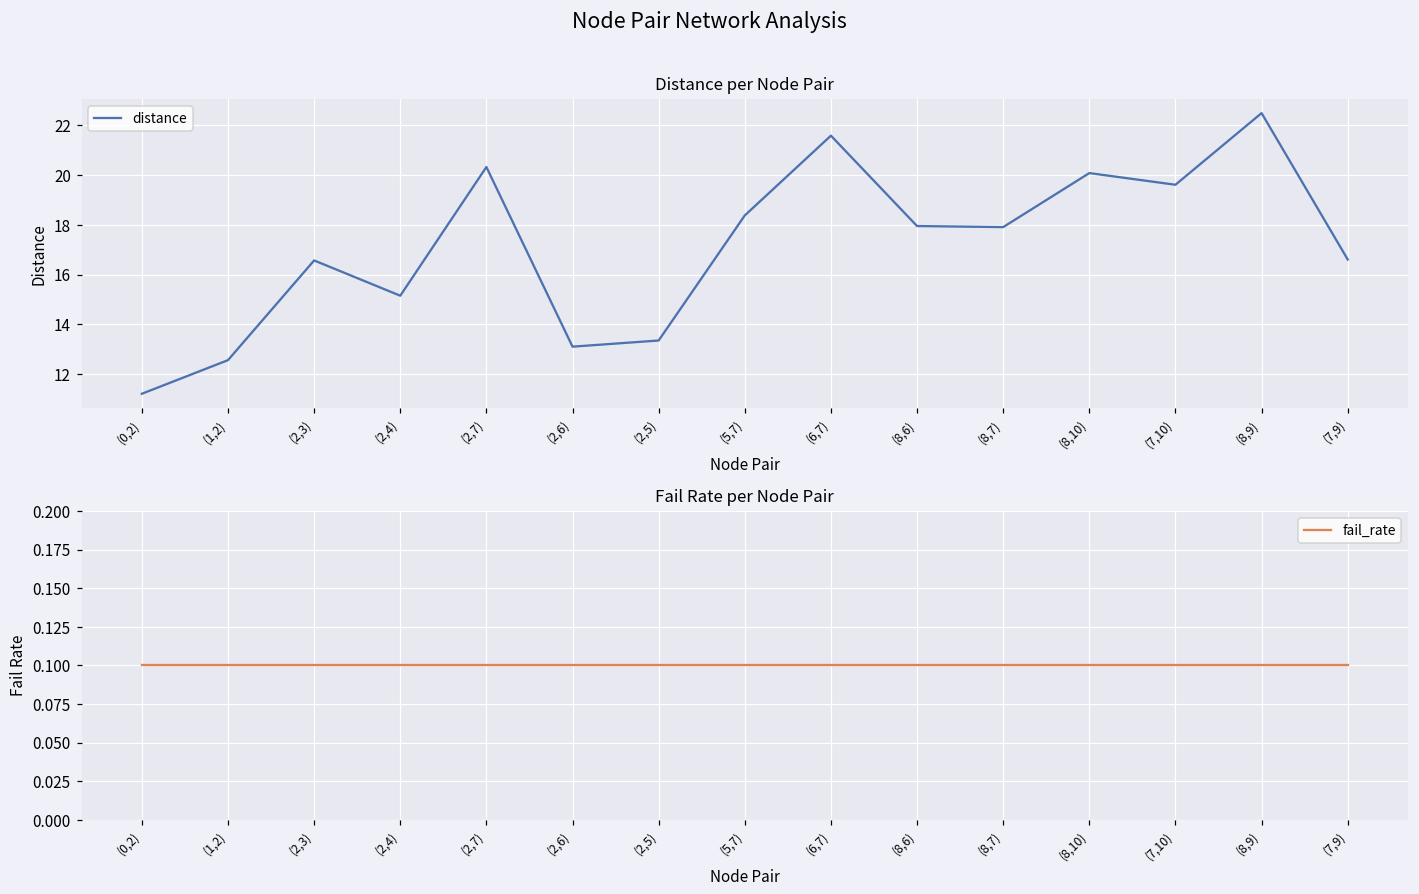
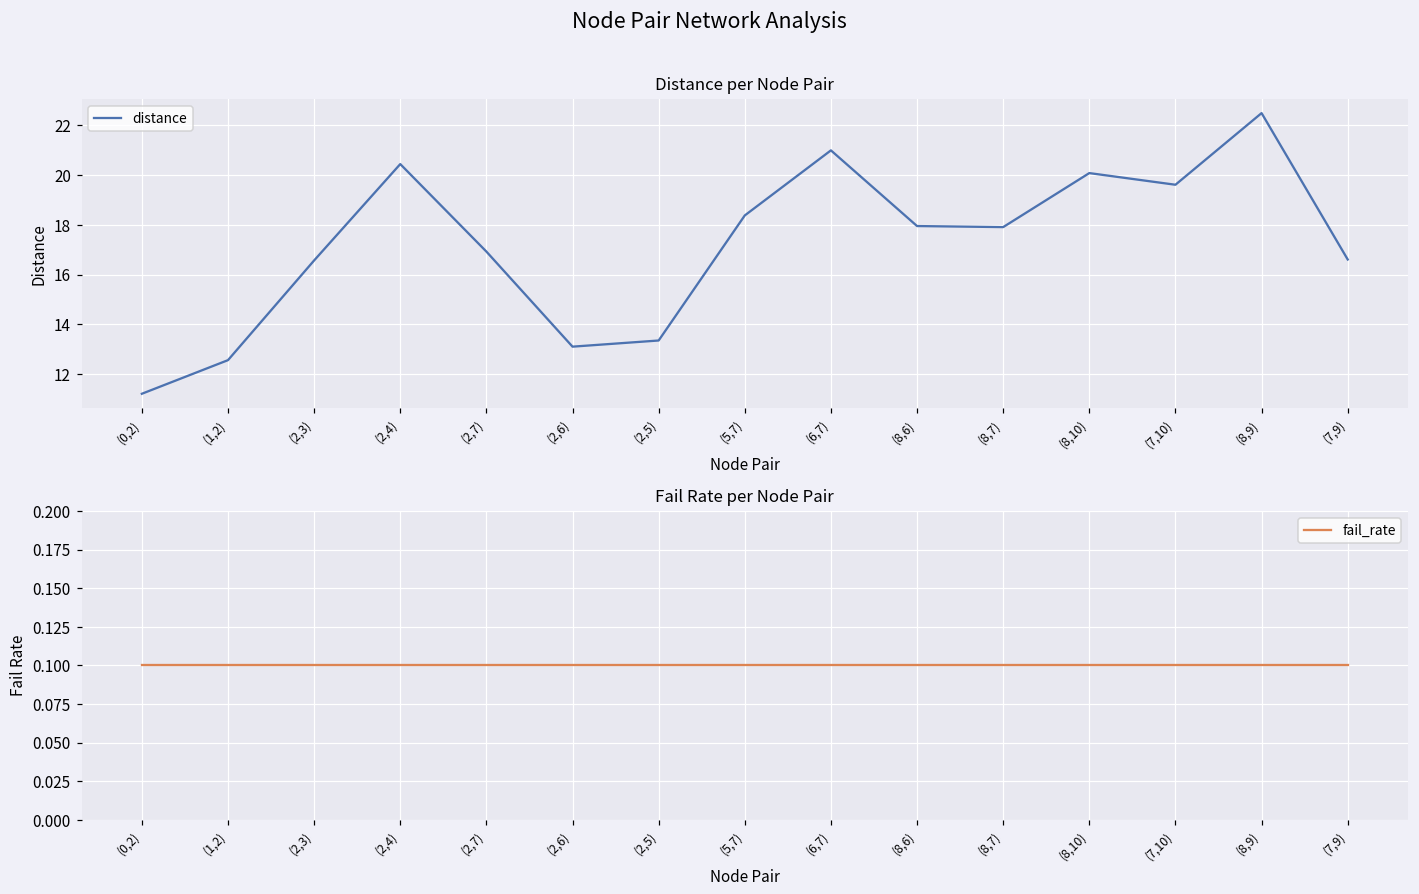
  {
    "Distance per Node Pair": {
      "(0,2)": 11.2,
      "(1,2)": 12.6,
      "(2,3)": 16.6,
-     "(2,4)": 15.2,
-     "(2,7)": 20.3,
+     "(2,4)": 20.4,
+     "(2,7)": 16.9,
      "(2,6)": 13.1,
      "(2,5)": 13.4,
      "(5,7)": 18.4,
-     "(6,7)": 21.6,
+     "(6,7)": 21.0,
      "(8,6)": 18.0,
      "(8,7)": 17.9,
      "(8,10)": 20.1,
      "(7,10)": 19.6,
      "(8,9)": 22.5,
      "(7,9)": 16.6
    },
    "Fail Rate per Node Pair": {
      "(0,2)": 0.100,
      "(1,2)": 0.100,
      "(2,3)": 0.100,
      "(2,4)": 0.100,
      "(2,7)": 0.100,
      "(2,6)": 0.100,
      "(2,5)": 0.100,
      "(5,7)": 0.100,
      "(6,7)": 0.100,
      "(8,6)": 0.100,
      "(8,7)": 0.100,
      "(8,10)": 0.100,
      "(7,10)": 0.100,
      "(8,9)": 0.100,
      "(7,9)": 0.100
    }
  }
